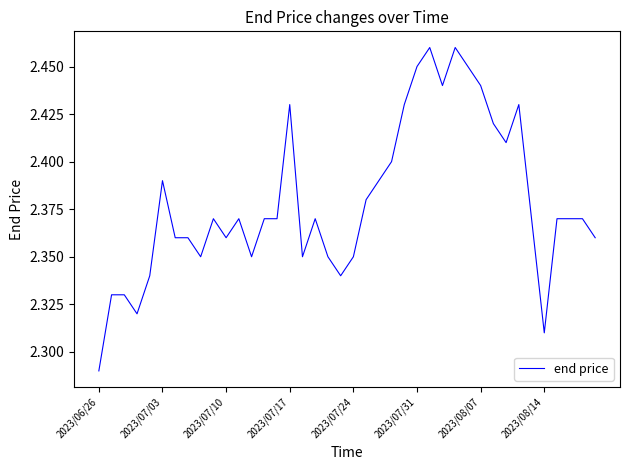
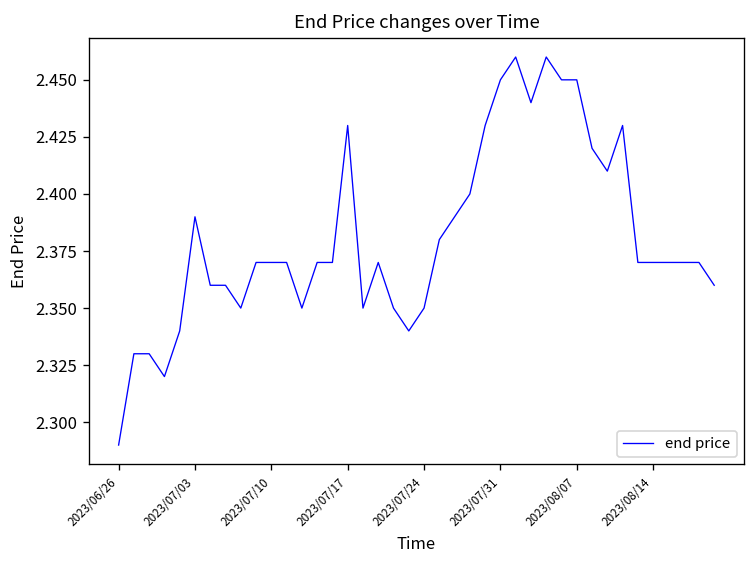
  {
    "2023/06/26": 2.29,
    "2023/07/03": 2.39,
-   "2023/07/10": 2.36,
+   "2023/07/10": 2.37,
    "2023/07/17": 2.43,
    "2023/07/24": 2.35,
    "2023/07/31": 2.45,
-   "2023/08/07": 2.44,
-   "2023/08/14": 2.31
+   "2023/08/07": 2.45,
+   "2023/08/14": 2.37
  }
